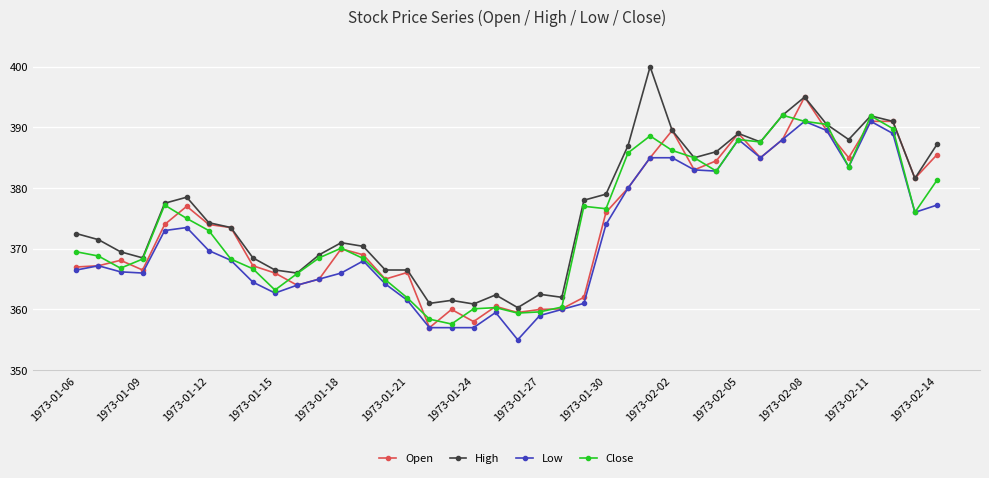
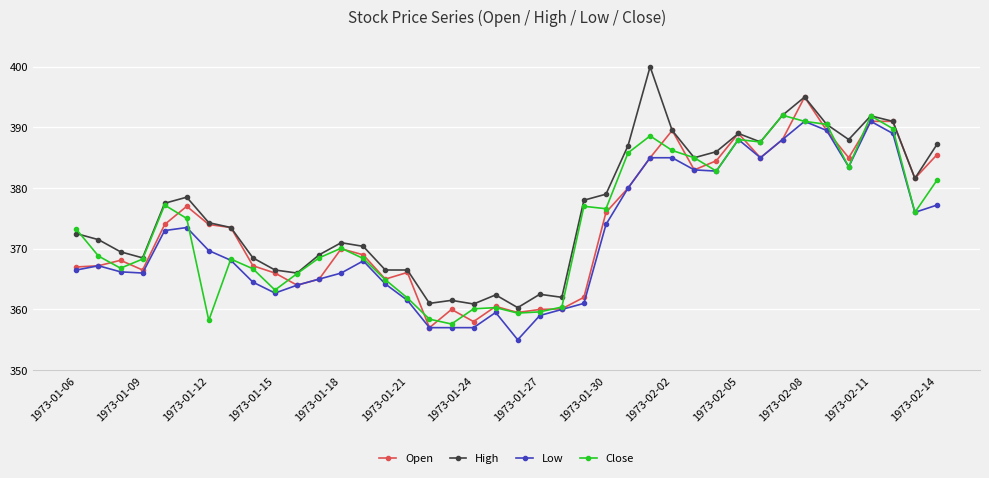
  {
    "Open": {
      "1973-01-06": 367,
      "1973-01-09": 367,
      "1973-01-15": 366,
      "1973-01-24": 358,
      "1973-01-30": 376,
      "1973-02-14": 386
    },
    "High": {
      "1973-01-06": 373,
      "1973-01-15": 367,
      "1973-01-18": 371,
      "1973-01-24": 361,
      "1973-01-27": 363,
      "1973-01-30": 379,
      "1973-02-14": 387
    },
    "Low": {
      "1973-01-06": 367,
      "1973-01-09": 366,
      "1973-01-12": 370,
      "1973-01-15": 363,
      "1973-01-18": 366,
      "1973-01-24": 357,
      "1973-01-27": 359,
      "1973-01-30": 374,
      "1973-02-02": 385,
      "1973-02-14": 377
    },
    "Close": {
-     "1973-01-06": 370,
-     "1973-01-12": 373,
+     "1973-01-06": 373,
+     "1973-01-12": 358,
      "1973-01-15": 363,
      "1973-01-24": 360,
      "1973-01-30": 377,
      "1973-02-02": 386,
      "1973-02-14": 381
    }
  }
